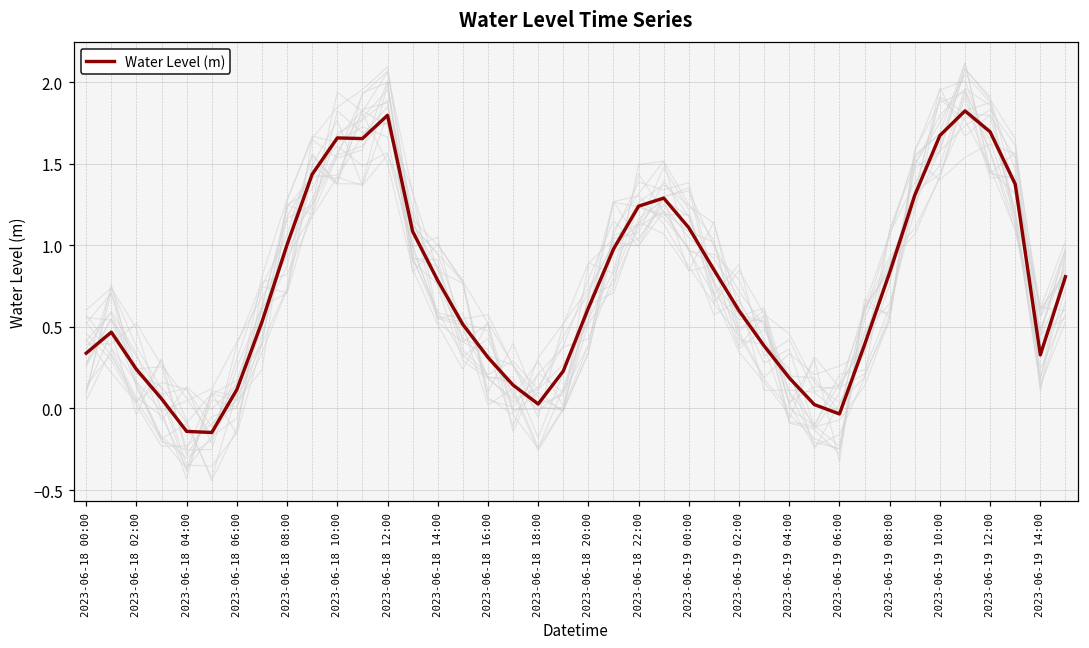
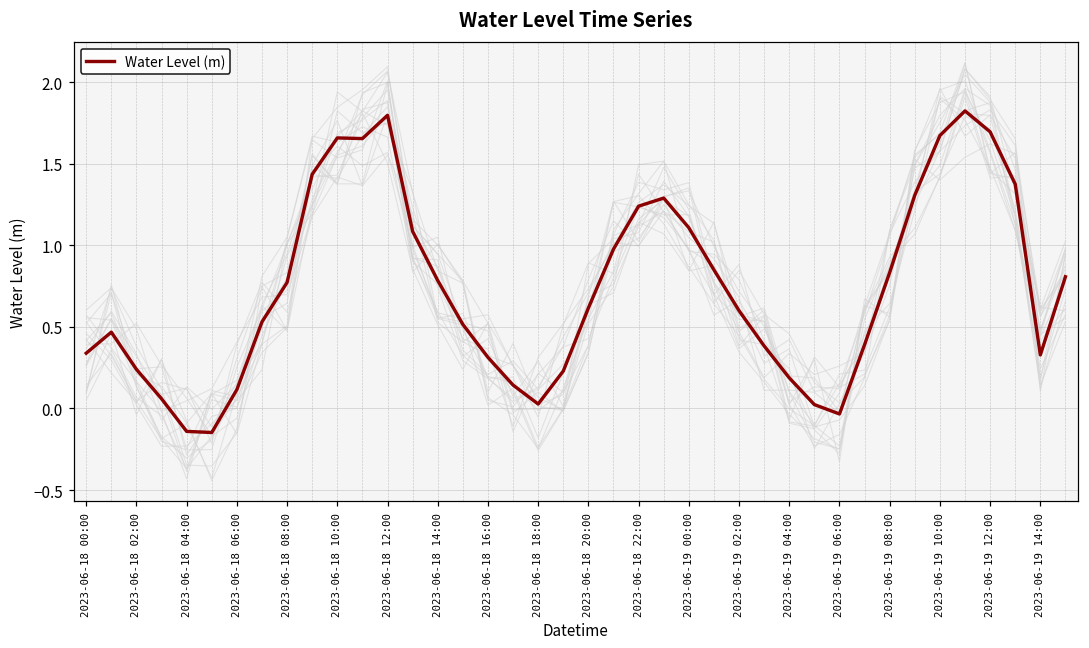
  {
    "Water Level (m)": {
      "2023-06-18 00:00": 0.34,
      "2023-06-18 04:00": -0.14,
      "2023-06-18 06:00": 0.12,
-     "2023-06-18 08:00": 1.00,
+     "2023-06-18 08:00": 0.77,
      "2023-06-18 14:00": 0.78,
      "2023-06-19 00:00": 1.11,
      "2023-06-19 12:00": 1.70,
      "2023-06-19 14:00": 0.33
    }
  }
